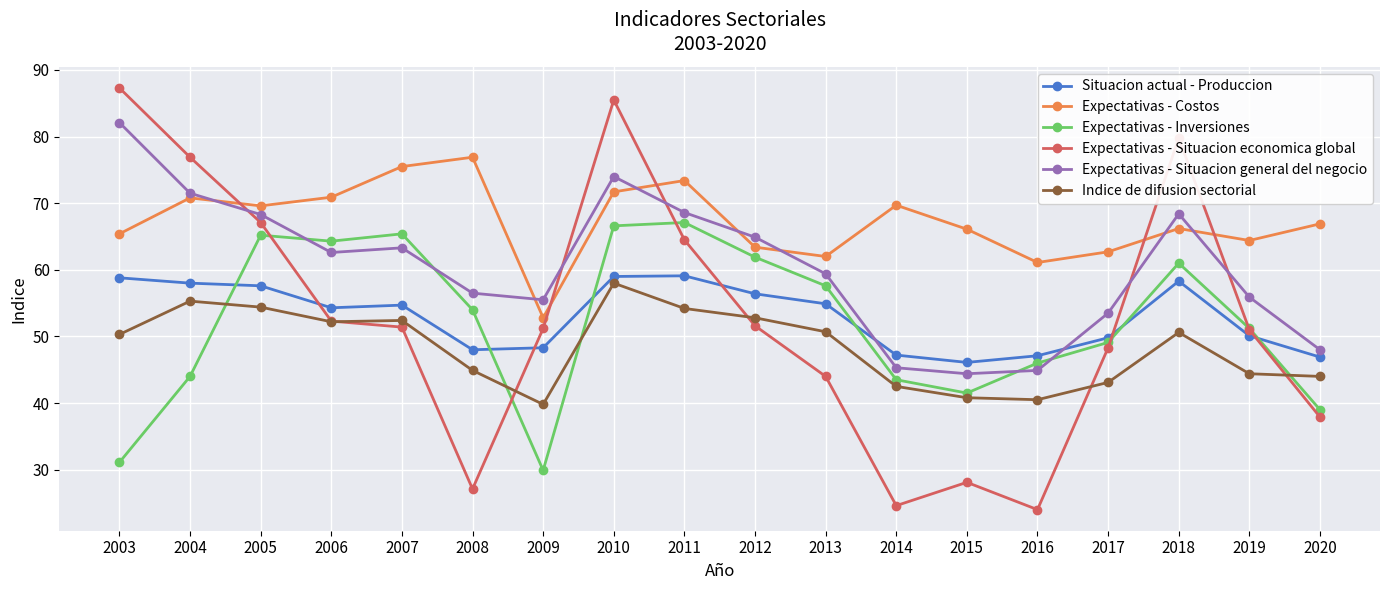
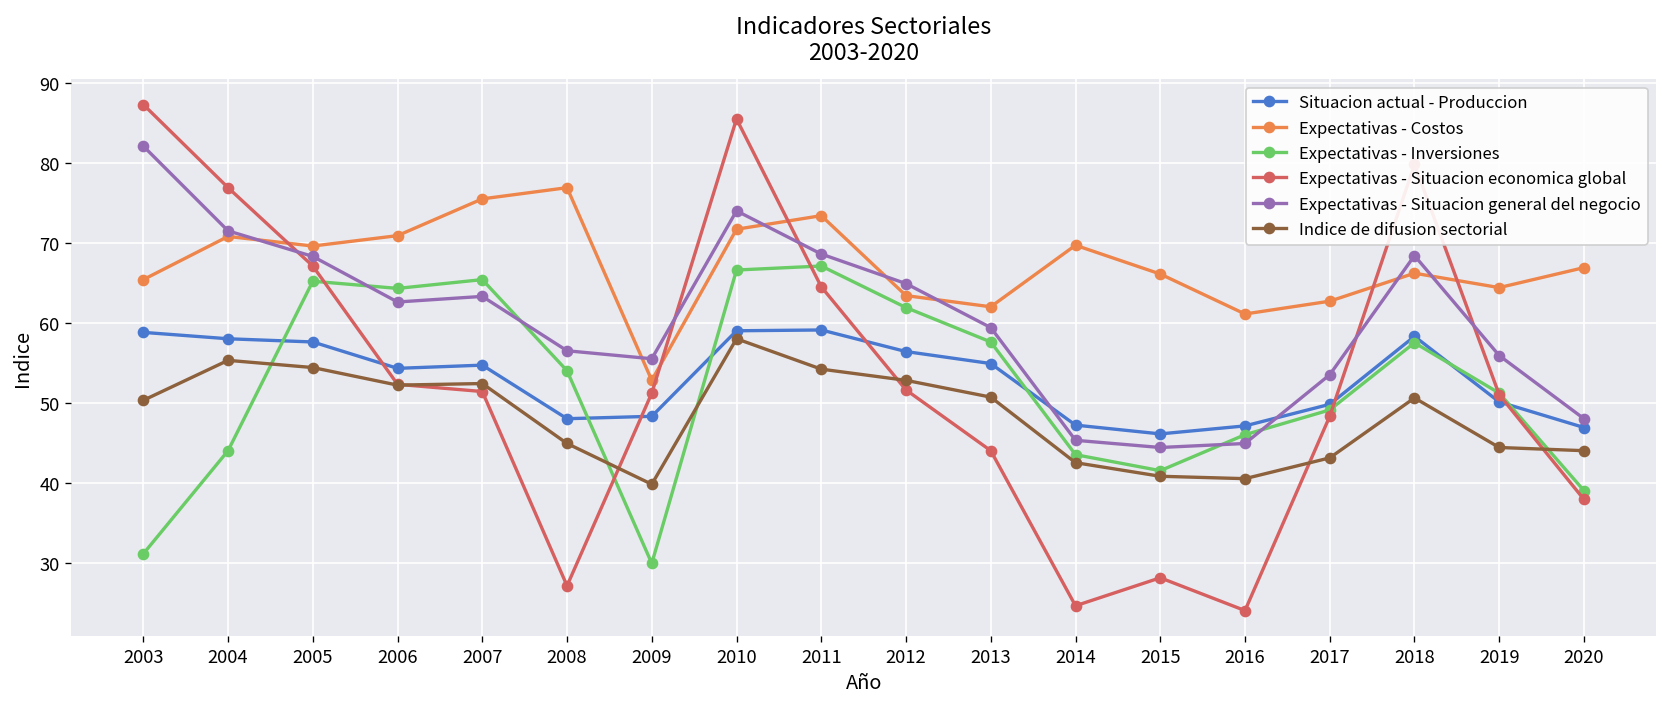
  {
    "Situacion actual - Produccion": {
      "2003": 59,
      "2004": 58,
      "2005": 58,
      "2006": 54,
      "2007": 55,
      "2008": 48,
      "2009": 48,
      "2010": 59,
      "2011": 59,
      "2012": 56,
      "2013": 55,
      "2014": 47,
      "2015": 46,
      "2016": 47,
      "2017": 50,
      "2018": 58,
      "2019": 50,
      "2020": 47
    },
    "Expectativas - Inversiones": {
      "2003": 31,
      "2004": 44,
      "2005": 65,
      "2006": 64,
      "2007": 65,
      "2008": 54,
      "2009": 30,
      "2010": 67,
      "2011": 67,
      "2012": 62,
      "2013": 58,
      "2014": 44,
      "2015": 42,
      "2016": 46,
      "2017": 49,
-     "2018": 61,
+     "2018": 58,
      "2020": 39
    },
    "Expectativas - Situacion general del negocio": {
      "2003": 82,
      "2004": 72,
      "2005": 68,
      "2006": 63,
      "2007": 63,
      "2008": 57,
      "2009": 56,
      "2010": 74,
      "2011": 69,
      "2012": 65,
      "2013": 59,
      "2014": 45,
      "2015": 44,
      "2016": 45,
      "2017": 54,
      "2018": 68,
      "2019": 56,
      "2020": 48
    },
    "Indice de difusion sectorial": {
      "2003": 50,
      "2004": 55,
      "2005": 54,
      "2007": 52,
      "2008": 45,
      "2009": 40,
      "2010": 58,
      "2011": 54,
      "2012": 53,
      "2013": 51,
      "2014": 43,
      "2015": 41,
      "2016": 41,
      "2017": 43,
      "2018": 51,
      "2019": 44,
      "2020": 44
    }
  }
